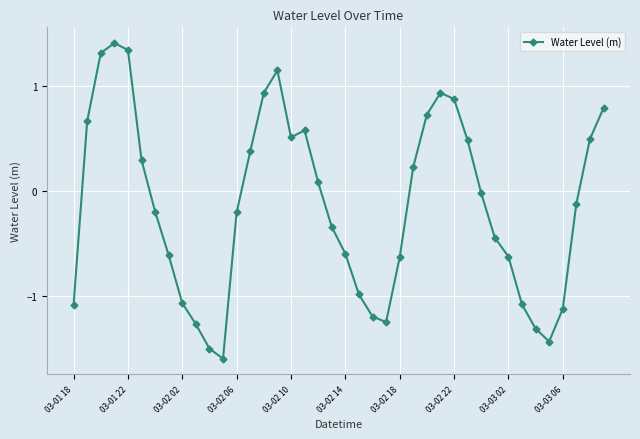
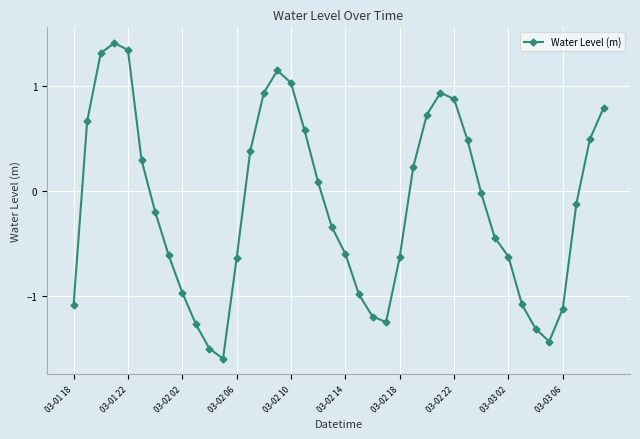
  {
    "03-01 18": -1.09,
    "03-01 22": 1.35,
-   "03-02 02": -1.07,
-   "03-02 06": -0.20,
-   "03-02 10": 0.51,
+   "03-02 02": -0.97,
+   "03-02 06": -0.64,
+   "03-02 10": 1.03,
    "03-02 14": -0.60,
    "03-02 18": -0.63,
    "03-02 22": 0.88,
    "03-03 02": -0.62,
    "03-03 06": -1.12
  }
